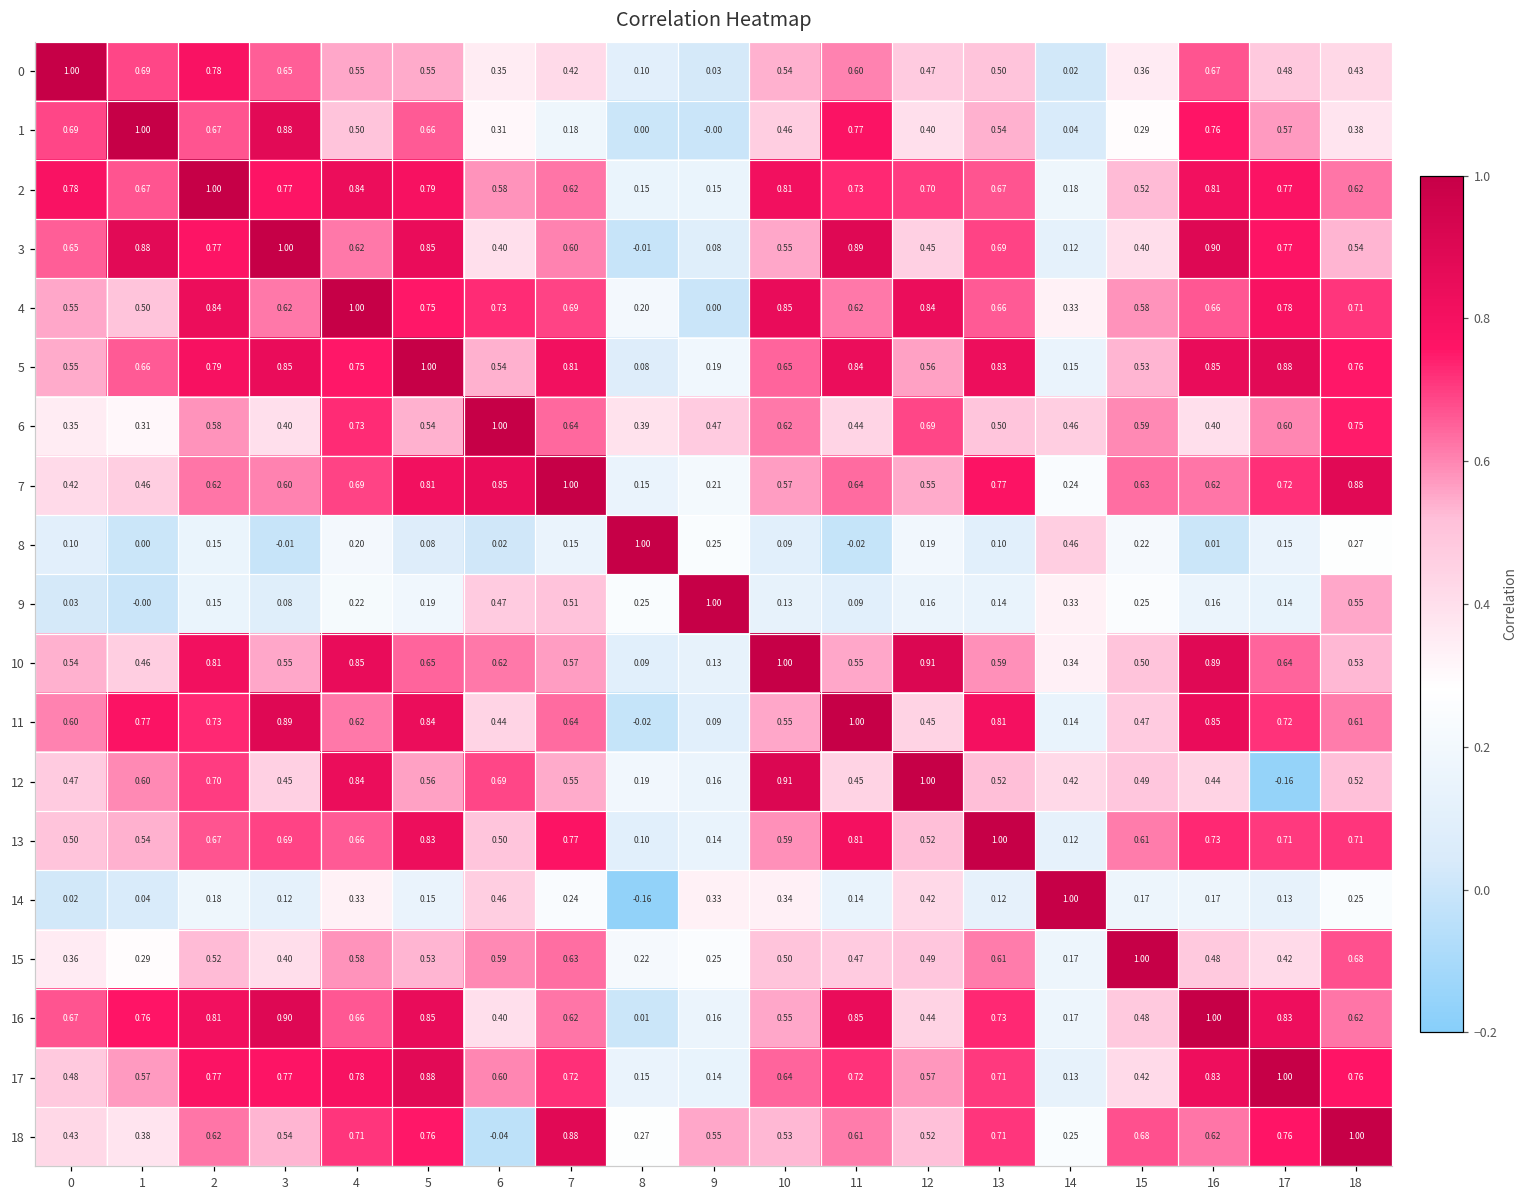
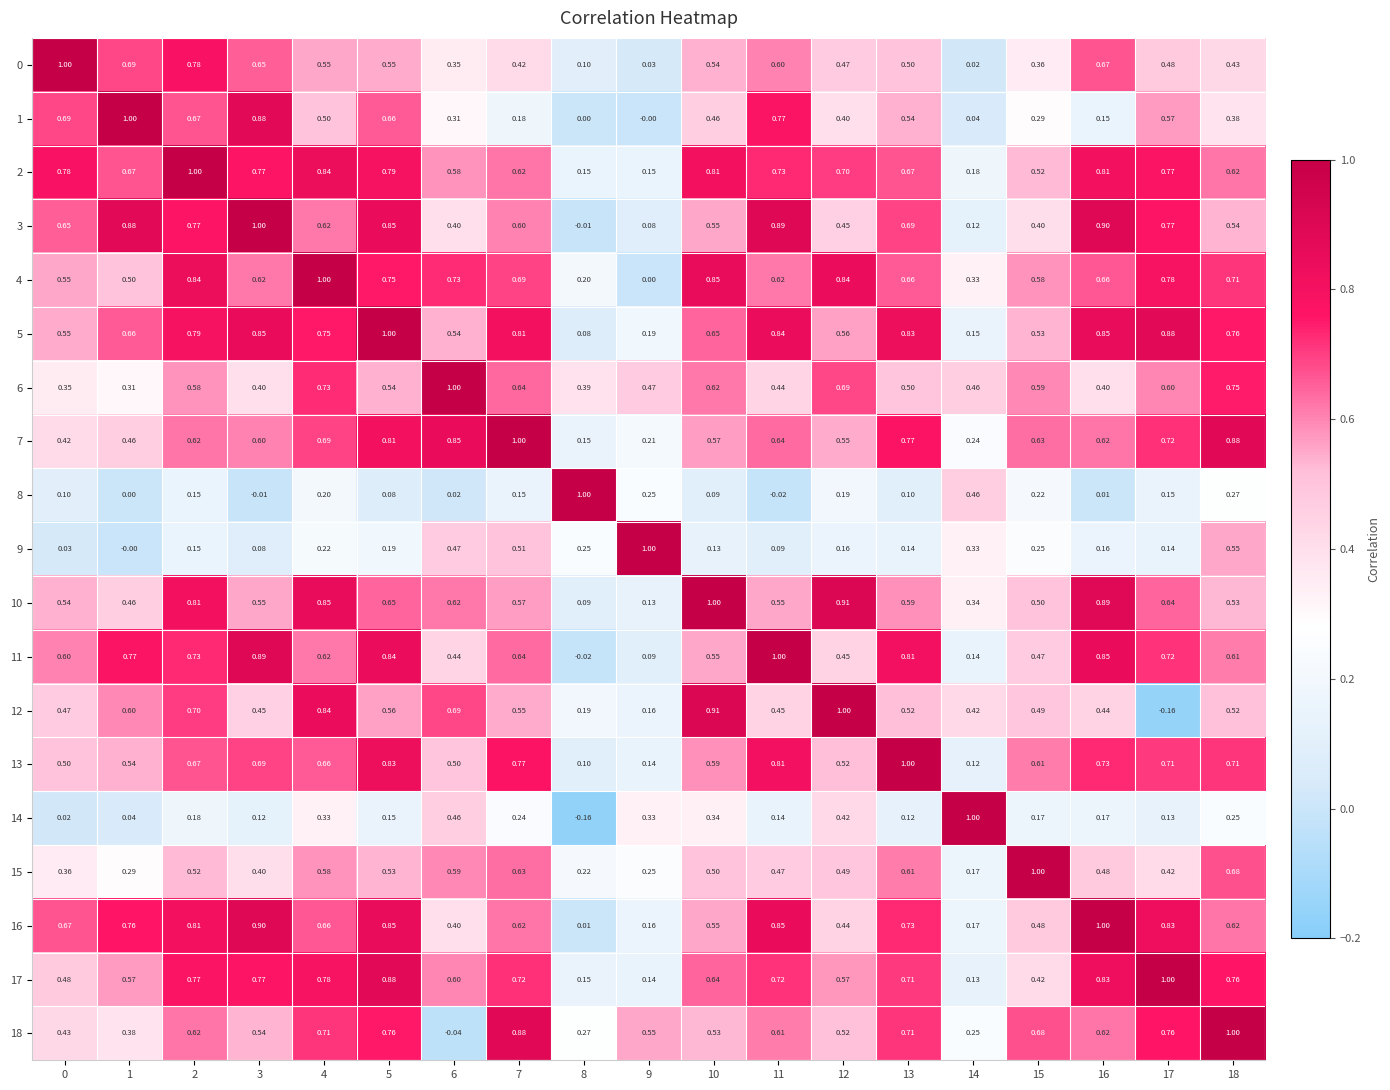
  {
    "1": {
      "0": 0.69,
      "1": 1.00,
      "2": 0.67,
      "3": 0.88,
      "4": 0.50,
      "5": 0.66,
      "6": 0.31,
      "7": 0.18,
      "8": 0.00,
      "9": -0.00,
      "10": 0.46,
      "11": 0.77,
      "12": 0.40,
      "13": 0.54,
      "14": 0.04,
      "15": 0.29,
-     "16": 0.76,
+     "16": 0.15,
      "17": 0.57,
      "18": 0.38
    }
  }
